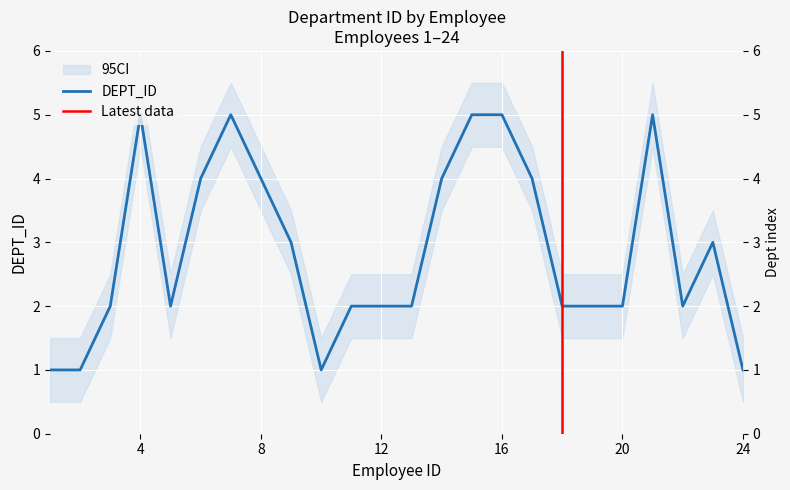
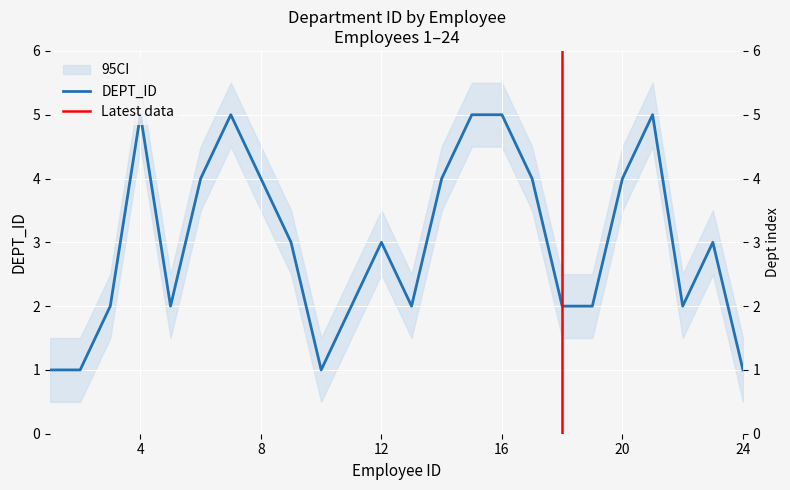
  {
    "DEPT_ID": {
      "8": 4,
-     "12": 2,
+     "12": 3,
      "16": 5,
-     "20": 2,
+     "20": 4,
      "24": 1
    }
  }
